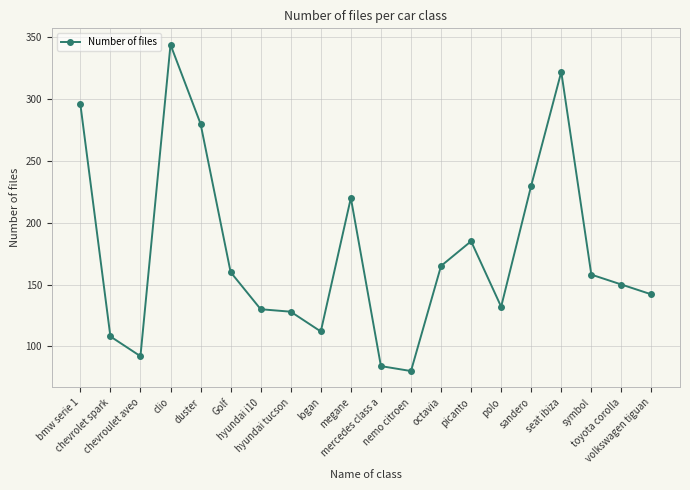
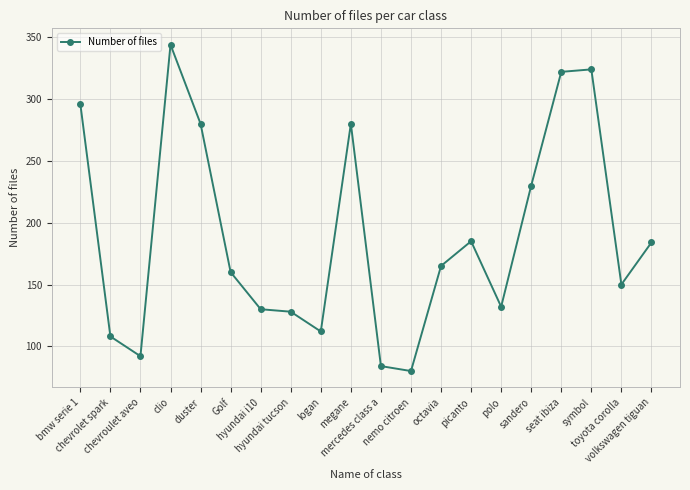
  {
    "bmw serie 1": 296,
    "chevrolet spark": 108,
    "chevroulet aveo": 92,
    "clio": 344,
    "duster": 280,
    "Golf": 160,
    "hyundai i10": 130,
    "hyundai tucson": 128,
    "logan": 112,
-   "megane": 220,
+   "megane": 280,
    "mercedes class a": 84,
    "nemo citroen": 80,
    "octavia": 165,
    "picanto": 185,
    "polo": 132,
    "sandero": 230,
    "seat ibiza": 322,
-   "symbol": 158,
+   "symbol": 324,
    "toyota corolla": 150,
-   "volkswagen tiguan": 142
+   "volkswagen tiguan": 184
  }
